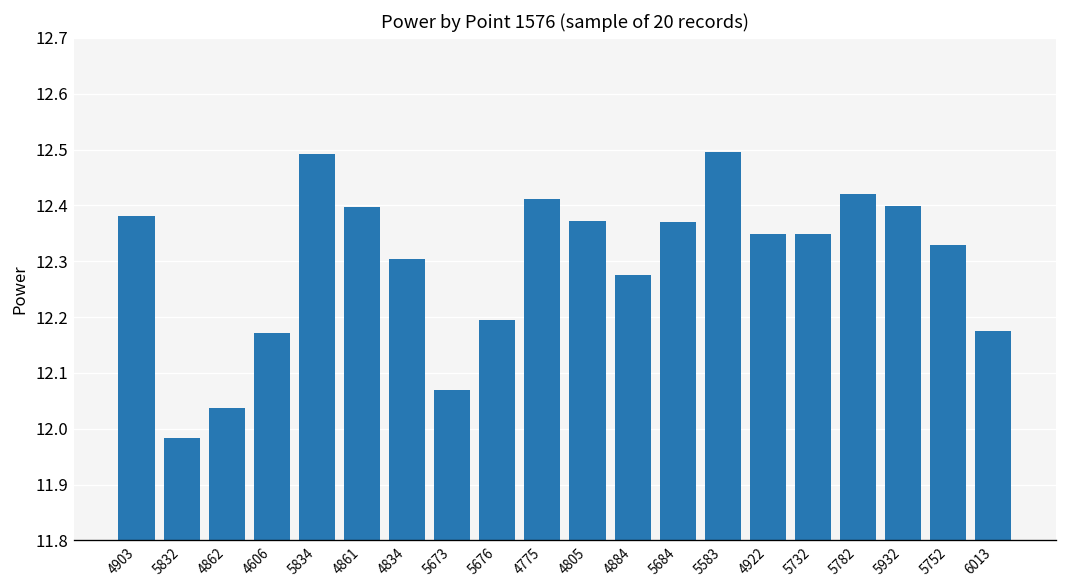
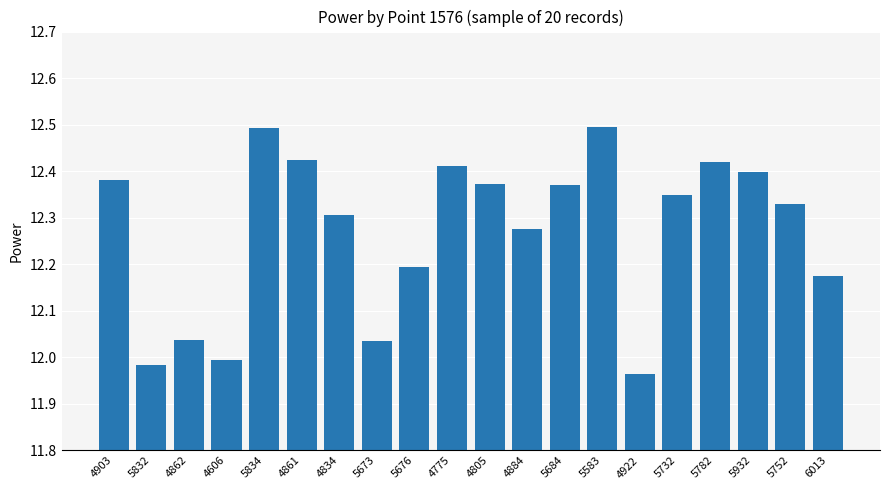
  {
    "4903": 12.38,
    "5832": 11.98,
    "4862": 12.04,
-   "4606": 12.17,
+   "4606": 11.99,
    "5834": 12.49,
-   "4861": 12.40,
+   "4861": 12.42,
    "4834": 12.30,
-   "5673": 12.07,
+   "5673": 12.03,
    "5676": 12.19,
    "4775": 12.41,
    "4805": 12.37,
    "4884": 12.28,
    "5684": 12.37,
    "5583": 12.50,
-   "4922": 12.35,
+   "4922": 11.96,
    "5732": 12.35,
    "5782": 12.42,
    "5932": 12.40,
    "5752": 12.33,
    "6013": 12.17
  }
